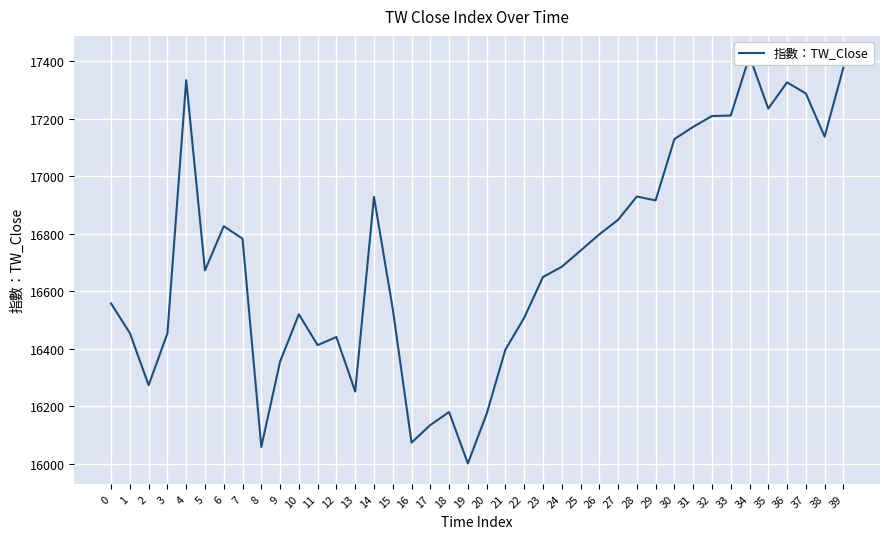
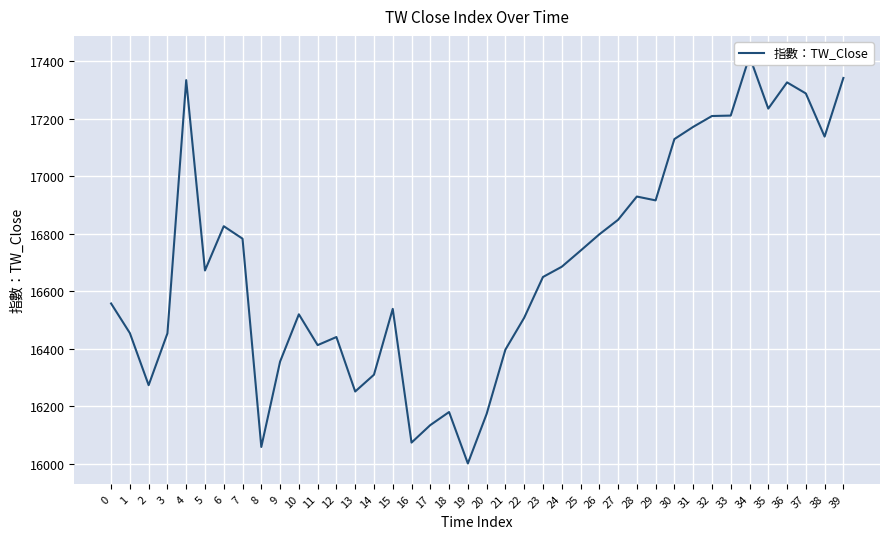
  {
    "0": 16560,
    "1": 16450,
    "2": 16270,
    "3": 16450,
    "4": 17330,
    "5": 16670,
    "6": 16830,
    "7": 16780,
    "8": 16060,
    "9": 16360,
    "10": 16520,
    "11": 16410,
    "12": 16440,
    "13": 16250,
-   "14": 16930,
+   "14": 16310,
    "15": 16540,
    "16": 16070,
    "17": 16130,
    "18": 16180,
    "19": 16000,
    "20": 16170,
    "21": 16400,
    "22": 16510,
    "23": 16650,
    "24": 16680,
    "25": 16740,
    "26": 16800,
    "27": 16850,
    "28": 16930,
    "29": 16920,
    "30": 17130,
    "31": 17170,
    "32": 17210,
    "33": 17210,
    "35": 17230,
    "36": 17330,
    "37": 17290,
    "38": 17140,
-   "39": 17380
+   "39": 17340
  }
